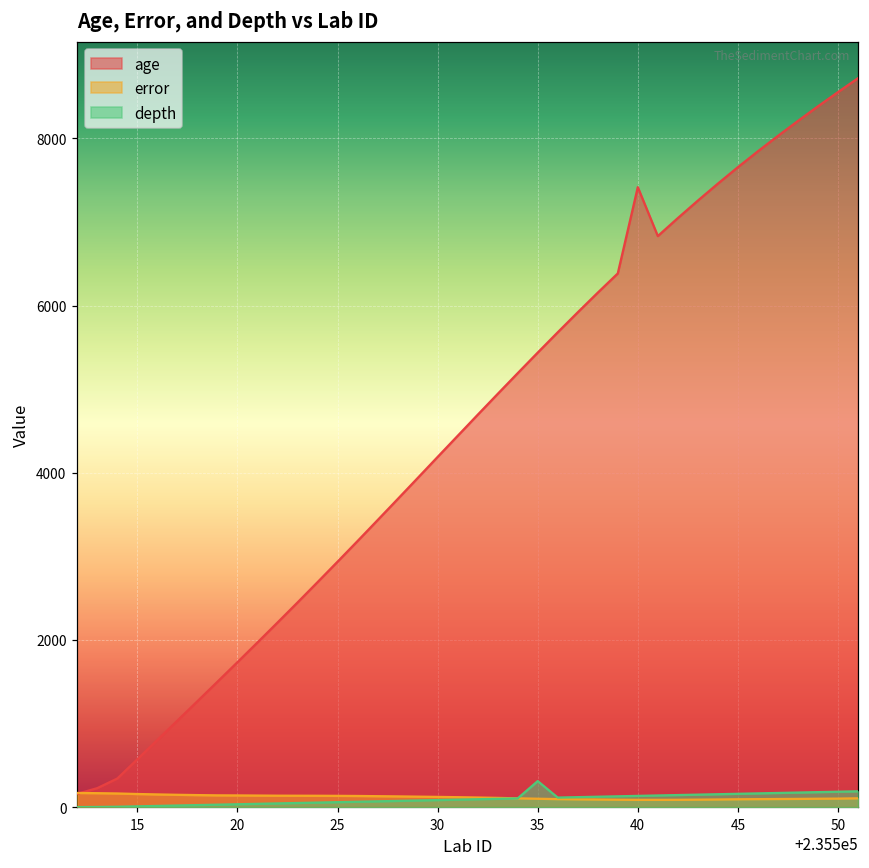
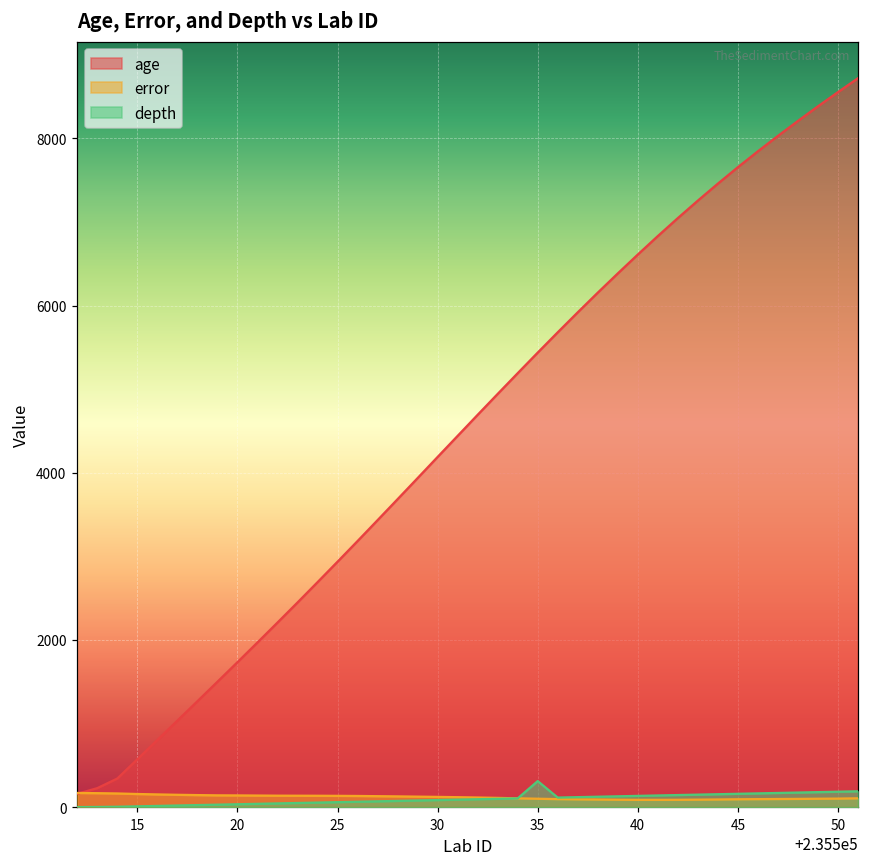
  {
    "age": {
      "15": 600,
      "20": 1700,
      "25": 2900,
      "30": 4200,
      "35": 5400,
-     "40": 7400,
+     "40": 6600,
      "45": 7700,
      "50": 8600
    },
    "error": {
      "15": 200,
      "20": 100,
      "25": 100,
      "30": 100,
      "35": 100,
      "40": 100,
      "45": 100,
      "50": 100
    },
    "depth": {
      "15": 0,
      "20": 0,
      "25": 100,
      "30": 100,
      "35": 300,
      "40": 100,
      "45": 200,
      "50": 200
    }
  }
